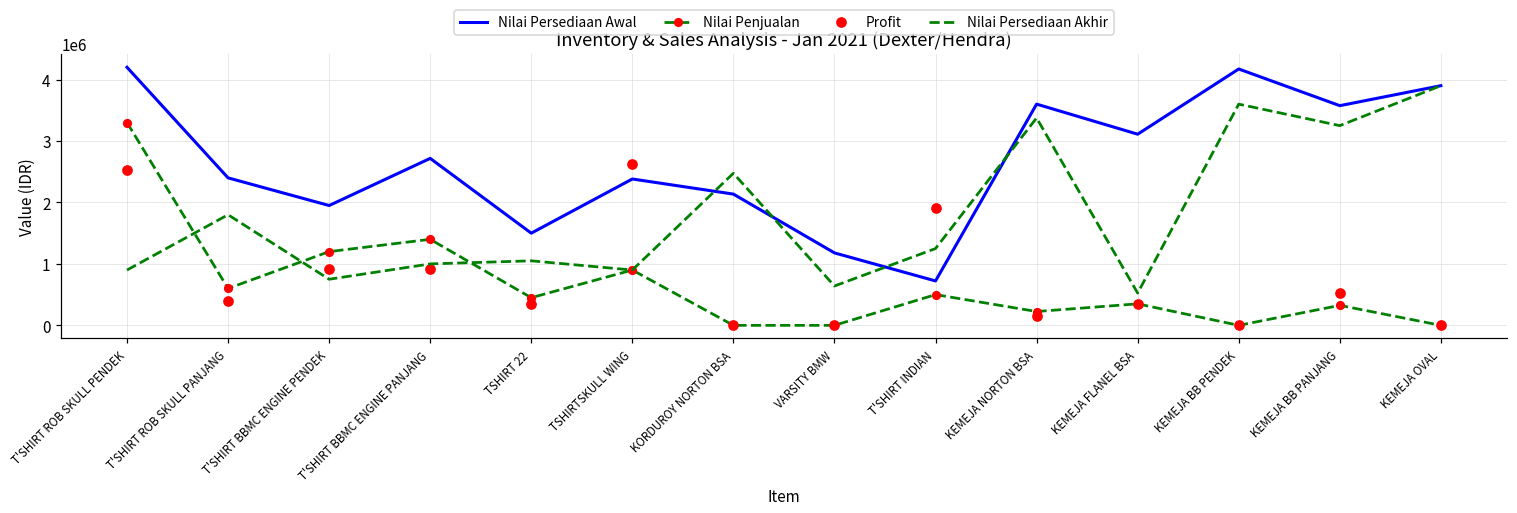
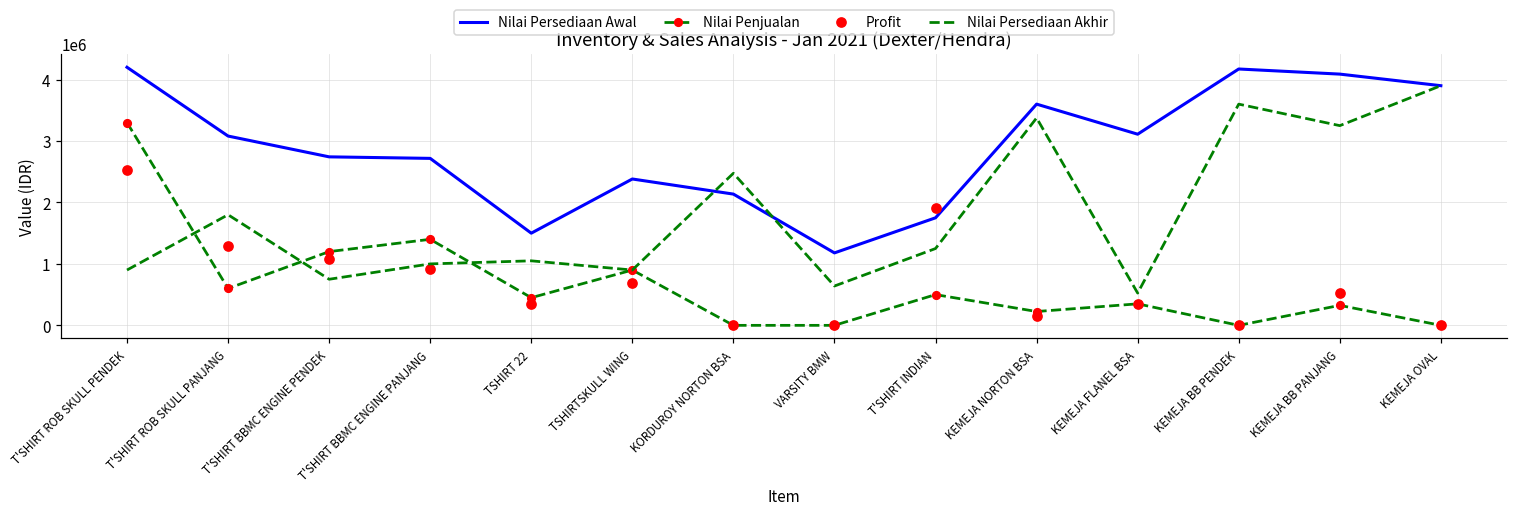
  {
    "Nilai Persediaan Awal": {
      "T'SHIRT ROB SKULL PENDEK": 4200000,
-     "T'SHIRT ROB SKULL PANJANG": 2400000,
-     "T'SHIRT BBMC ENGINE PENDEK": 2000000,
+     "T'SHIRT ROB SKULL PANJANG": 3100000,
+     "T'SHIRT BBMC ENGINE PENDEK": 2700000,
      "T'SHIRT BBMC ENGINE PANJANG": 2700000,
      "TSHIRT 22": 1500000,
      "TSHIRTSKULL WING": 2400000,
      "KORDUROY NORTON BSA": 2100000,
      "VARSITY BMW": 1200000,
-     "T'SHIRT INDIAN": 700000,
+     "T'SHIRT INDIAN": 1800000,
      "KEMEJA NORTON BSA": 3600000,
      "KEMEJA FLANEL BSA": 3100000,
      "KEMEJA BB PENDEK": 4200000,
-     "KEMEJA BB PANJANG": 3600000
+     "KEMEJA BB PANJANG": 4100000
    },
    "Profit": {
      "T'SHIRT ROB SKULL PENDEK": 2500000,
-     "T'SHIRT ROB SKULL PANJANG": 400000,
-     "T'SHIRT BBMC ENGINE PENDEK": 900000,
+     "T'SHIRT ROB SKULL PANJANG": 1300000,
+     "T'SHIRT BBMC ENGINE PENDEK": 1100000,
      "T'SHIRT BBMC ENGINE PANJANG": 900000,
      "TSHIRT 22": 300000,
-     "TSHIRTSKULL WING": 2600000,
+     "TSHIRTSKULL WING": 700000,
      "T'SHIRT INDIAN": 1900000,
      "KEMEJA NORTON BSA": 200000,
      "KEMEJA BB PANJANG": 500000
    }
  }
